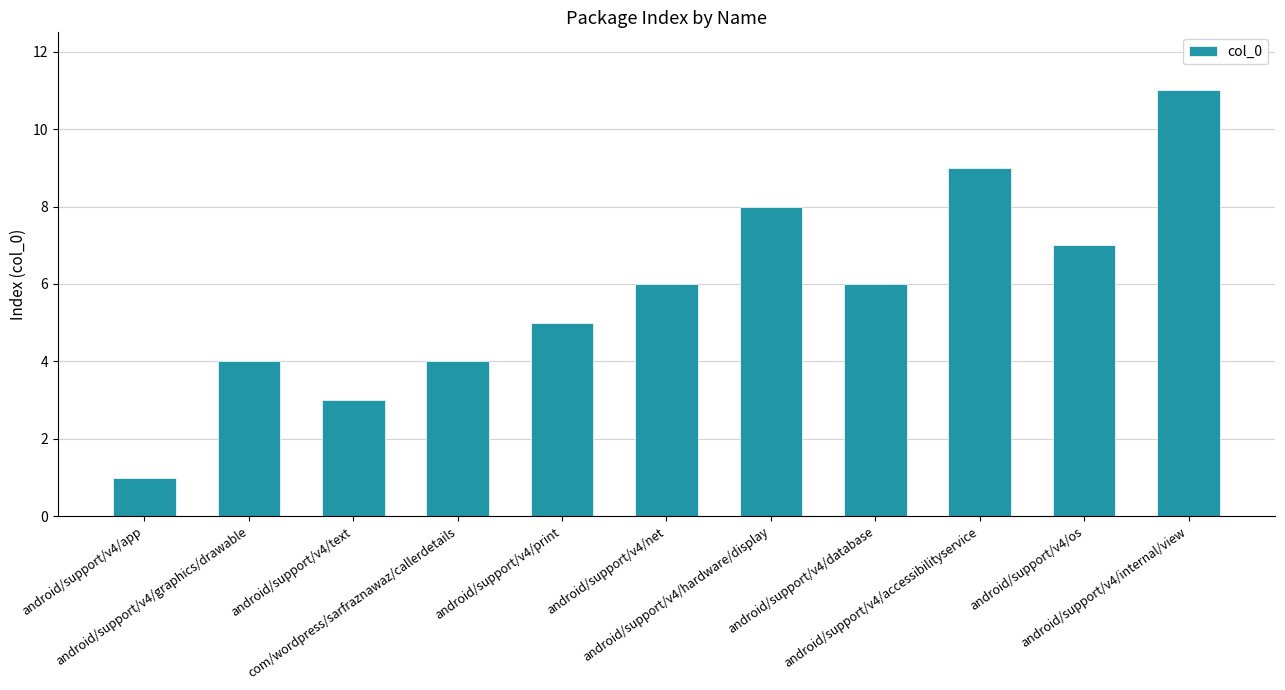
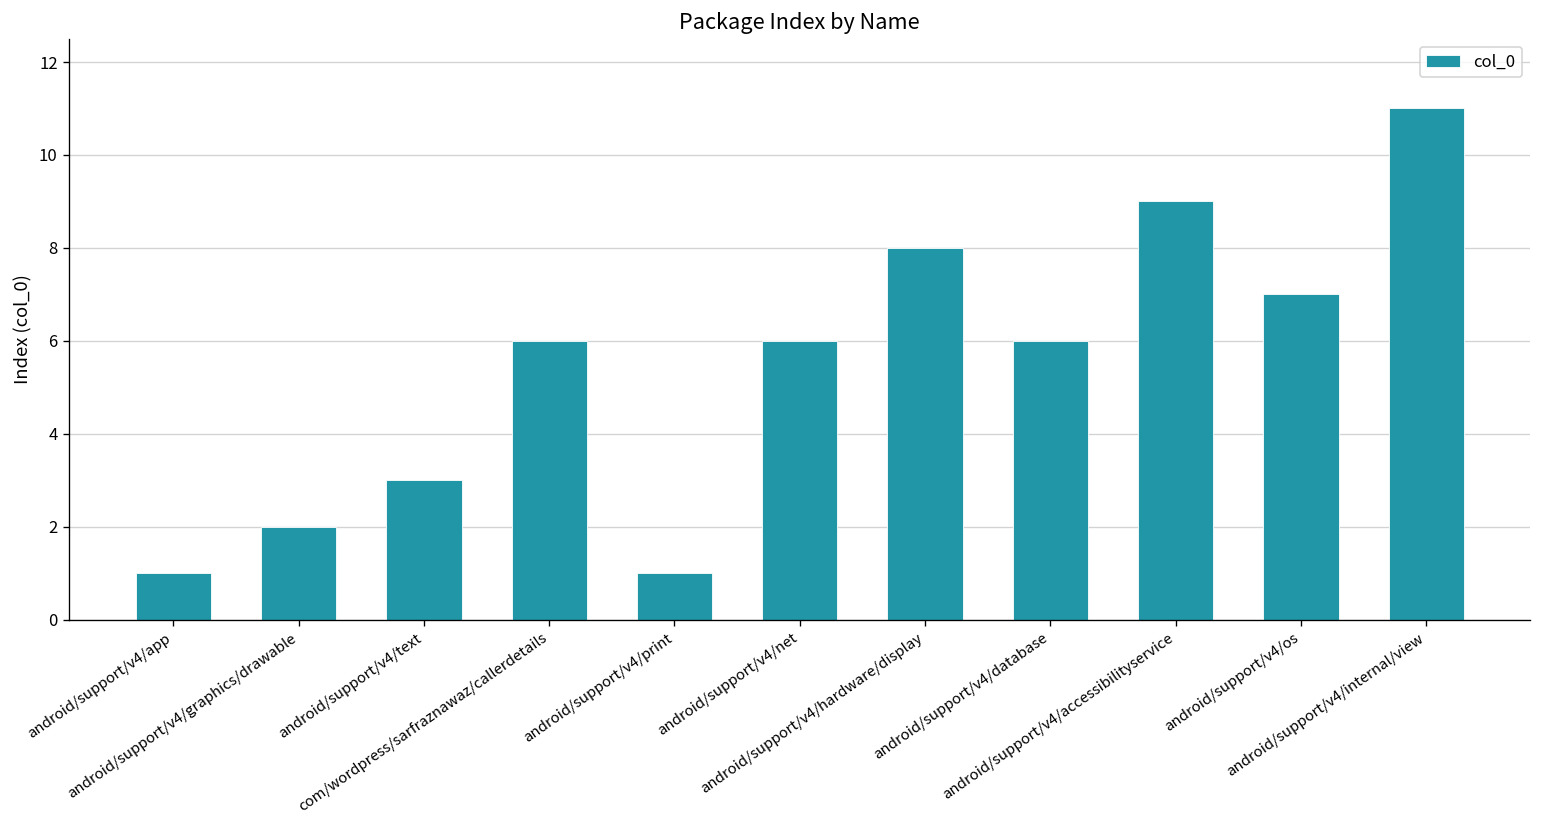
  {
    "android/support/v4/app": 1,
-   "android/support/v4/graphics/drawable": 4,
+   "android/support/v4/graphics/drawable": 2,
    "android/support/v4/text": 3,
-   "com/wordpress/sarfraznawaz/callerdetails": 4,
-   "android/support/v4/print": 5,
+   "com/wordpress/sarfraznawaz/callerdetails": 6,
+   "android/support/v4/print": 1,
    "android/support/v4/net": 6,
    "android/support/v4/hardware/display": 8,
    "android/support/v4/database": 6,
    "android/support/v4/accessibilityservice": 9,
    "android/support/v4/os": 7,
    "android/support/v4/internal/view": 11
  }
